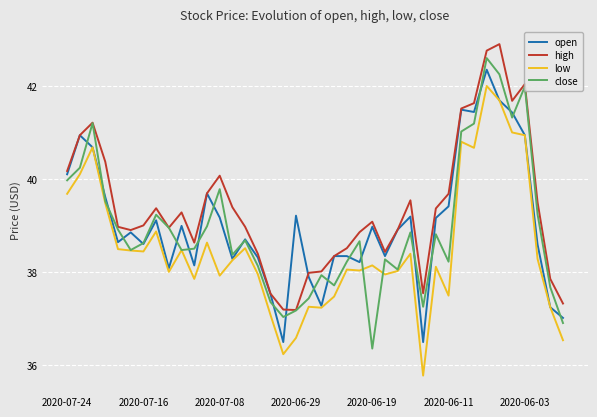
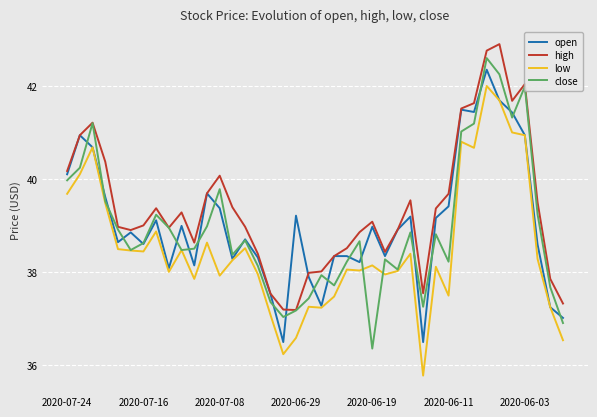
  {
    "open": {
      "2020-07-24": 40.1,
-     "2020-07-08": 39.2,
+     "2020-07-08": 39.4,
      "2020-06-29": 39.2,
      "2020-06-19": 39.0,
      "2020-06-11": 39.4
    },
    "high": {
      "2020-07-24": 40.2,
      "2020-07-16": 39.0,
      "2020-07-08": 40.1,
      "2020-06-19": 39.1,
      "2020-06-11": 39.7
    },
    "low": {
      "2020-07-24": 39.7,
      "2020-07-16": 38.5,
      "2020-07-08": 37.9,
      "2020-06-29": 36.6,
      "2020-06-19": 38.2,
      "2020-06-11": 37.5
    },
    "close": {
      "2020-07-24": 40.0,
      "2020-07-08": 39.8,
      "2020-06-19": 36.4,
      "2020-06-11": 38.2
    }
  }
